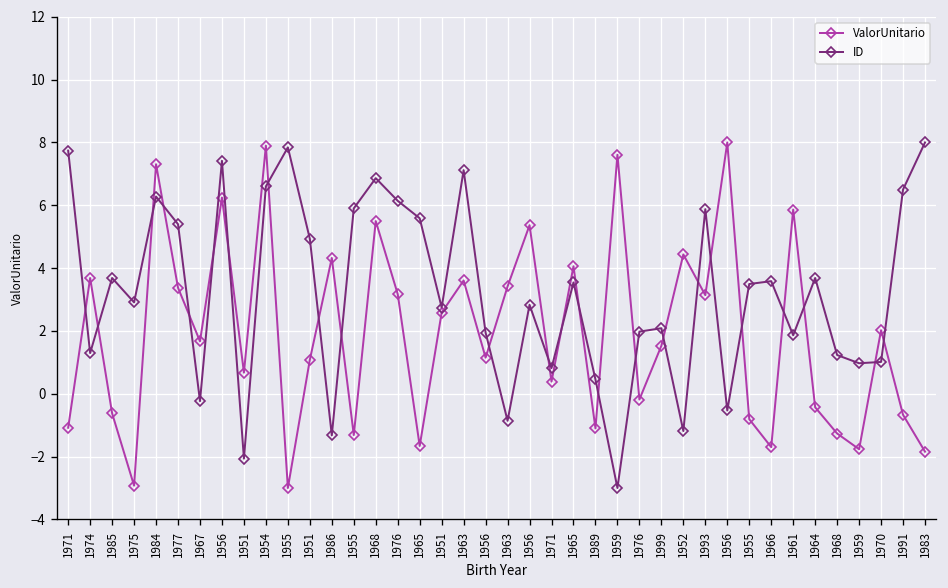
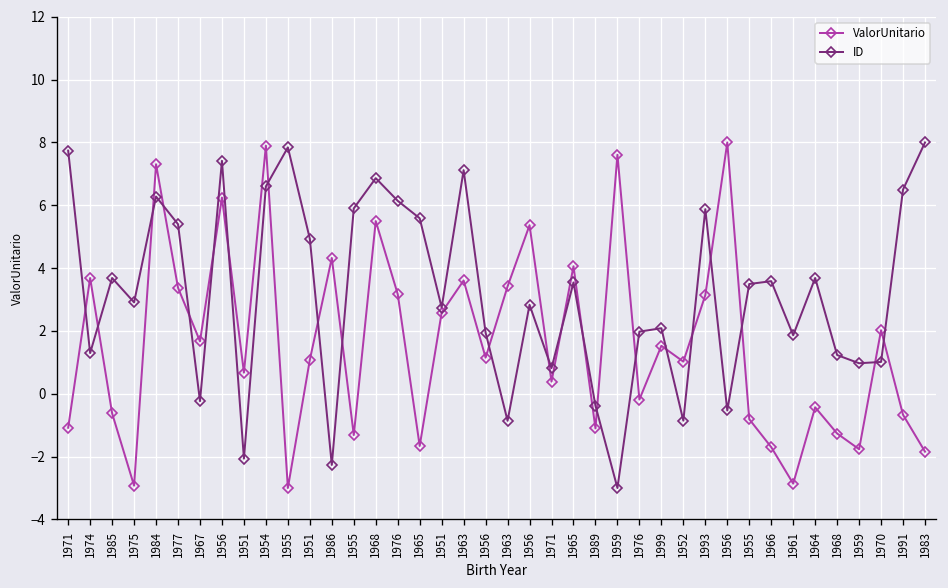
  {
    "ValorUnitario": {
      "1974": 3.7,
      "1985": -0.6,
      "1975": -2.9,
      "1984": 7.3,
      "1977": 3.4,
      "1967": 1.7,
      "1954": 7.9,
      "1986": 4.3,
      "1989": -1.1,
      "1999": 1.5,
-     "1952": 4.4,
+     "1952": 1.0,
      "1993": 3.1,
      "1966": -1.7,
-     "1961": 5.9,
+     "1961": -2.9,
      "1964": -0.4,
      "1970": 2.0,
      "1991": -0.7,
      "1983": -1.8
    },
    "ID": {
      "1974": 1.3,
      "1985": 3.7,
      "1975": 2.9,
      "1984": 6.3,
      "1977": 5.4,
      "1967": -0.2,
      "1954": 6.6,
-     "1986": -1.3,
-     "1989": 0.5,
+     "1986": -2.3,
+     "1989": -0.4,
      "1999": 2.1,
-     "1952": -1.2,
+     "1952": -0.9,
      "1993": 5.9,
      "1966": 3.6,
      "1961": 1.9,
      "1964": 3.7,
      "1970": 1.0,
      "1991": 6.5,
      "1983": 8.0
    }
  }
